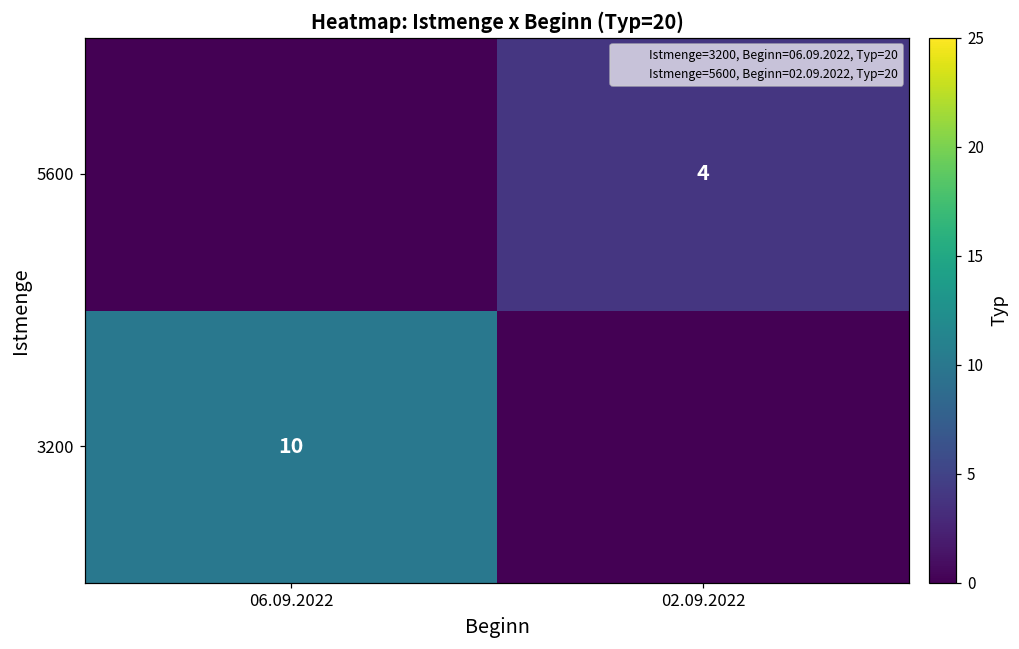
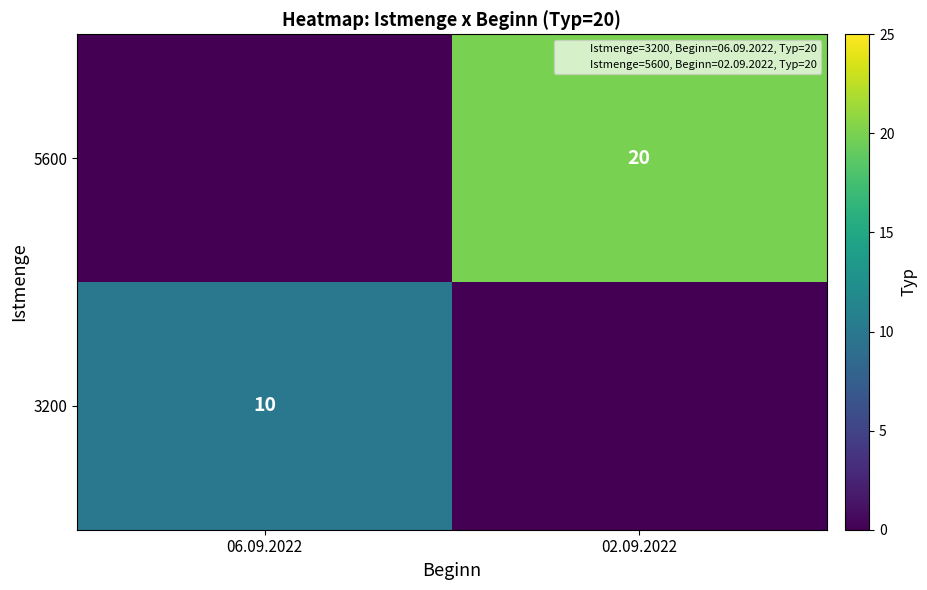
  {
    "5600": {
-     "02.09.2022": 4
+     "02.09.2022": 20
    }
  }
